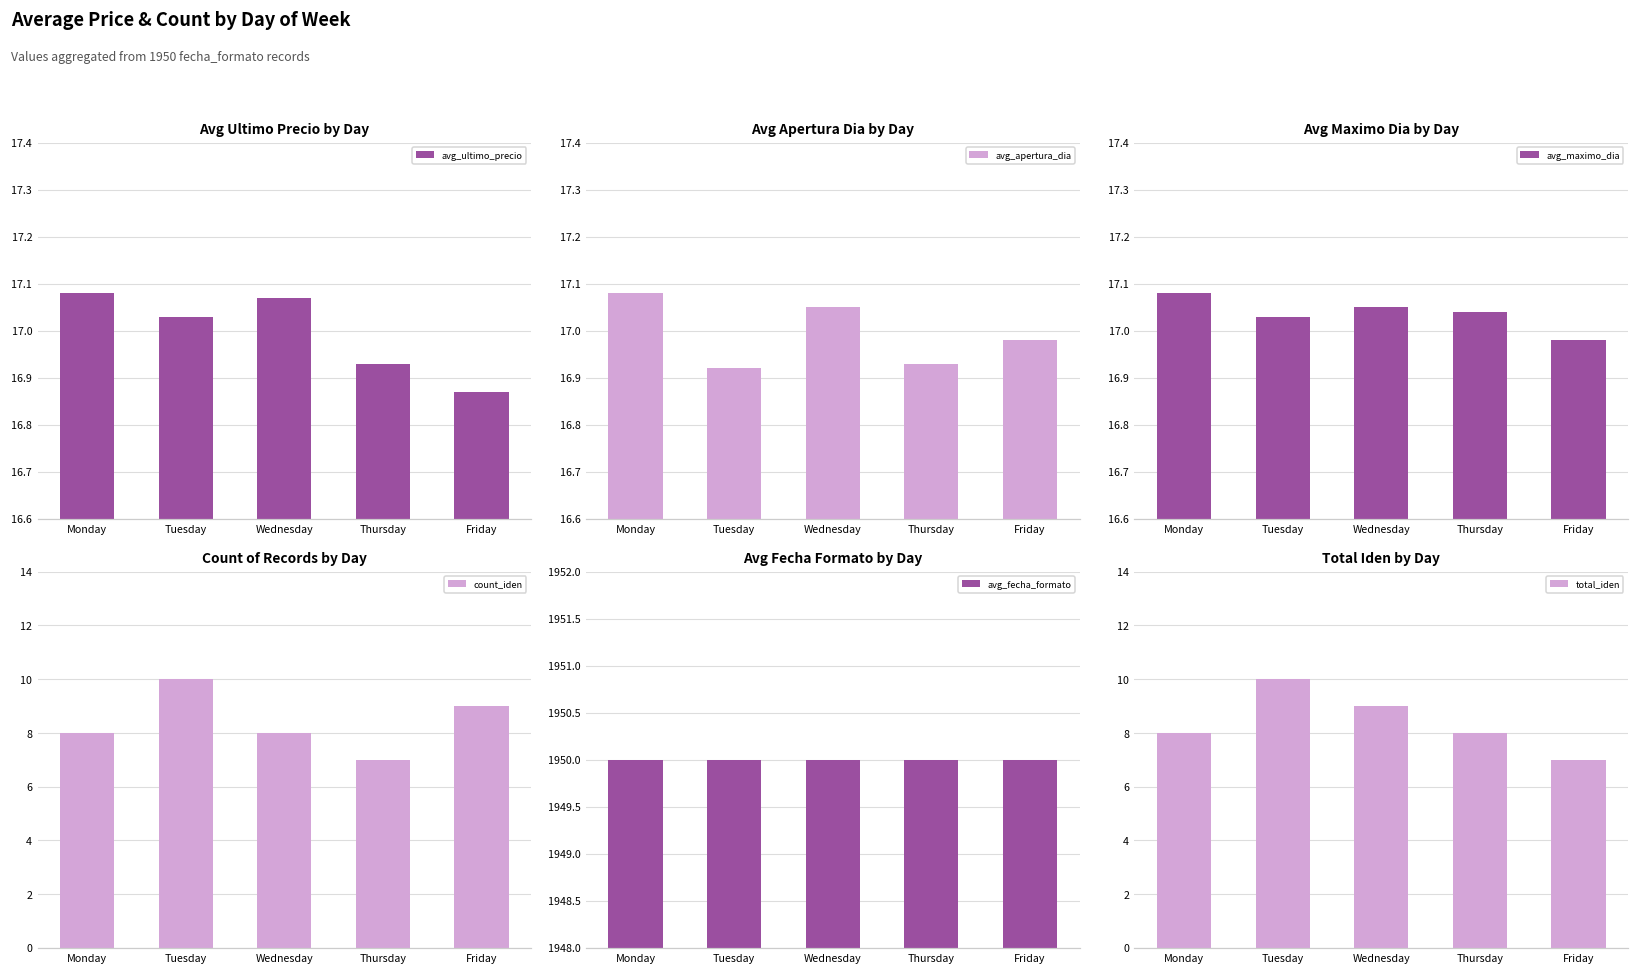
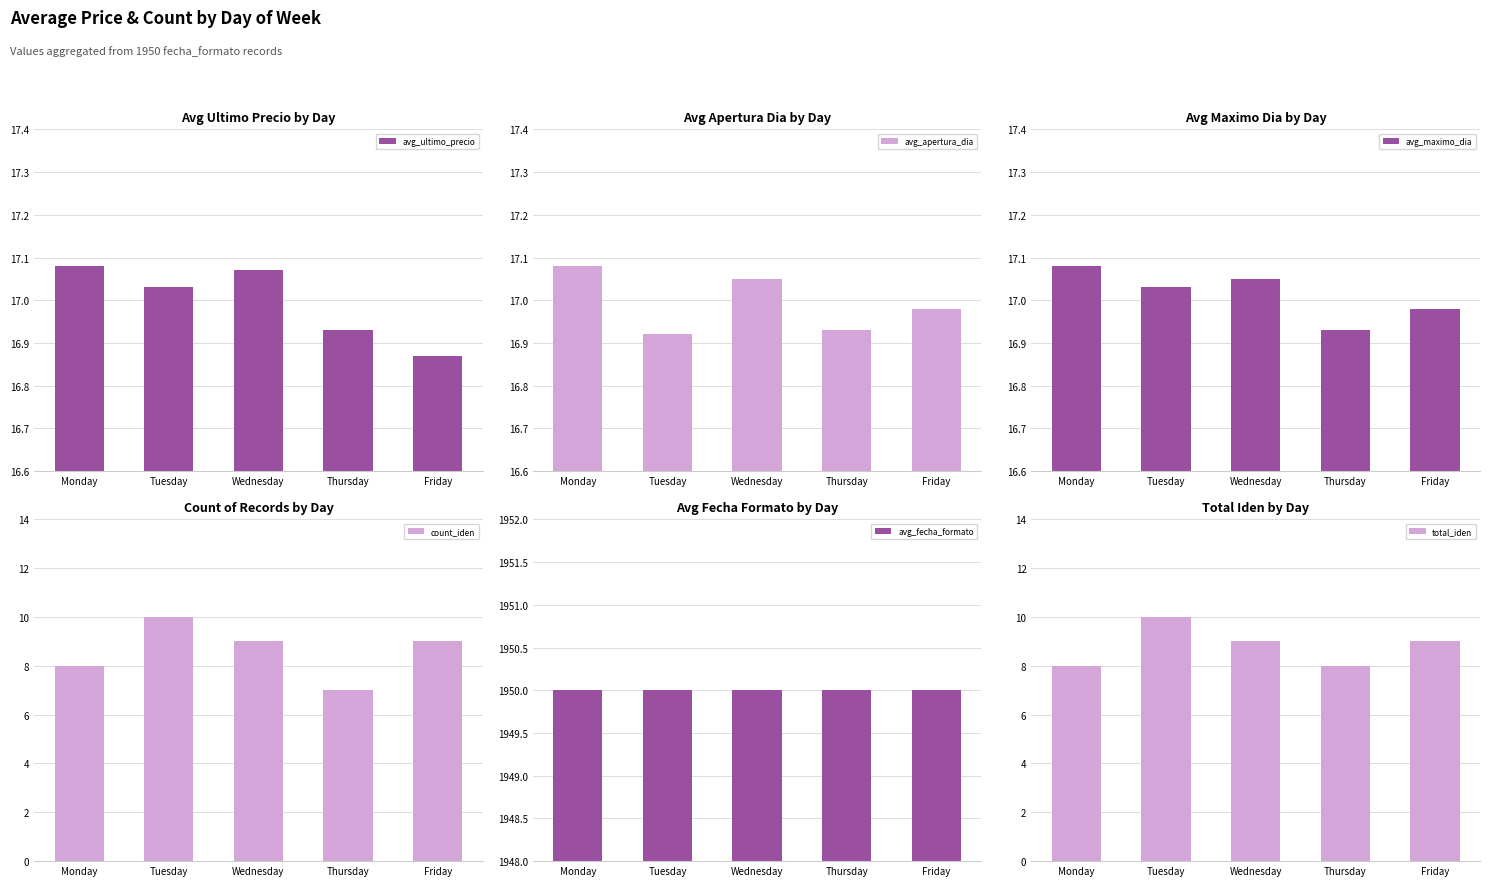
  {
    "Avg Ultimo Precio by Day": {
      "Monday": 17.08,
      "Tuesday": 17.03,
      "Wednesday": 17.07,
      "Thursday": 16.93,
      "Friday": 16.87
    },
    "Avg Apertura Dia by Day": {
      "Monday": 17.08,
      "Tuesday": 16.92,
      "Wednesday": 17.05,
      "Thursday": 16.93,
      "Friday": 16.98
    },
    "Avg Maximo Dia by Day": {
      "Monday": 17.08,
      "Tuesday": 17.03,
      "Wednesday": 17.05,
-     "Thursday": 17.04,
+     "Thursday": 16.93,
      "Friday": 16.98
    },
    "Count of Records by Day": {
      "Monday": 8,
      "Tuesday": 10,
-     "Wednesday": 8,
+     "Wednesday": 9,
      "Thursday": 7,
      "Friday": 9
    },
    "Avg Fecha Formato by Day": {
      "Monday": 1950.0,
      "Tuesday": 1950.0,
      "Wednesday": 1950.0,
      "Thursday": 1950.0,
      "Friday": 1950.0
    },
    "Total Iden by Day": {
      "Monday": 8,
      "Tuesday": 10,
      "Wednesday": 9,
      "Thursday": 8,
-     "Friday": 7
+     "Friday": 9
    }
  }
